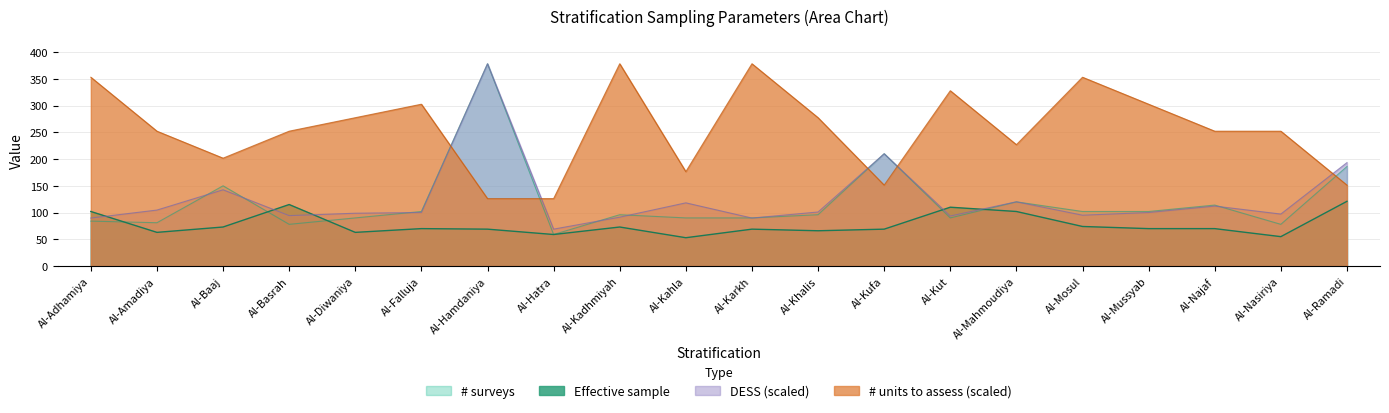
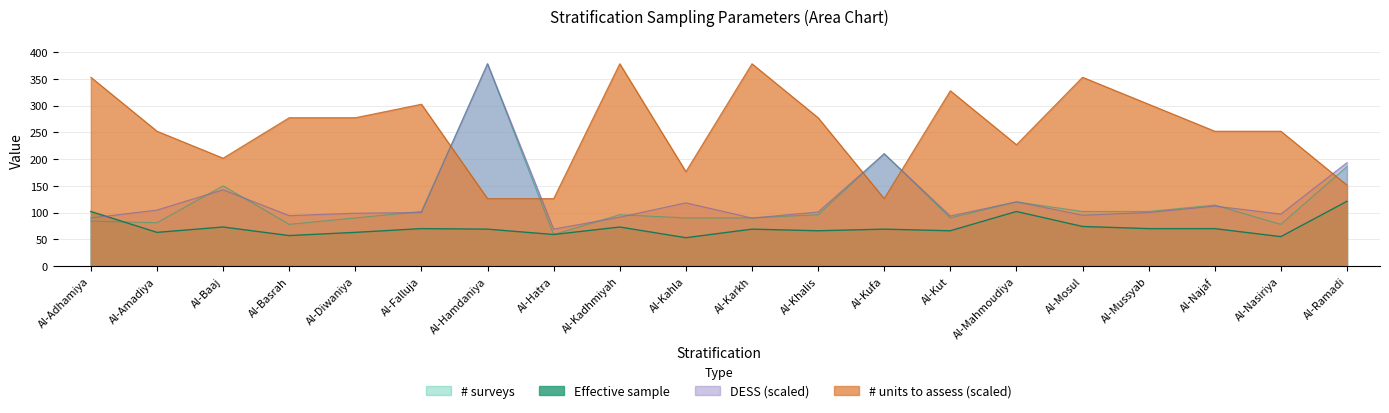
  {
    "# surveys": {
      "Al-Adhamiya": 80,
      "Al-Amadiya": 80,
      "Al-Baaj": 150,
      "Al-Basrah": 80,
      "Al-Diwaniya": 90,
      "Al-Kahla": 90,
      "Al-Khalis": 100,
      "Al-Mosul": 100,
      "Al-Nasiriya": 80,
      "Al-Ramadi": 190
    },
    "Effective sample": {
      "Al-Adhamiya": 100,
      "Al-Amadiya": 60,
      "Al-Baaj": 70,
-     "Al-Basrah": 120,
+     "Al-Basrah": 60,
      "Al-Diwaniya": 60,
      "Al-Falluja": 70,
      "Al-Hamdaniya": 70,
      "Al-Kadhmiyah": 70,
      "Al-Kahla": 50,
      "Al-Karkh": 70,
      "Al-Khalis": 70,
      "Al-Kufa": 70,
-     "Al-Kut": 110,
+     "Al-Kut": 70,
      "Al-Mahmoudiya": 100,
      "Al-Mosul": 70,
      "Al-Mussyab": 70,
      "Al-Najaf": 70,
      "Al-Nasiriya": 60,
      "Al-Ramadi": 120
    },
    "DESS (scaled)": {
      "Al-Adhamiya": 90,
      "Al-Amadiya": 100,
      "Al-Baaj": 140,
      "Al-Basrah": 90,
      "Al-Diwaniya": 100,
      "Al-Hatra": 70,
      "Al-Kahla": 120,
      "Al-Khalis": 100,
      "Al-Mosul": 100,
      "Al-Nasiriya": 100,
      "Al-Ramadi": 190
    },
    "# units to assess (scaled)": {
      "Al-Adhamiya": 350,
      "Al-Amadiya": 250,
      "Al-Baaj": 200,
-     "Al-Basrah": 250,
+     "Al-Basrah": 280,
      "Al-Diwaniya": 280,
      "Al-Falluja": 300,
      "Al-Hamdaniya": 130,
      "Al-Hatra": 130,
      "Al-Kadhmiyah": 380,
      "Al-Kahla": 180,
      "Al-Karkh": 380,
      "Al-Khalis": 280,
-     "Al-Kufa": 150,
+     "Al-Kufa": 130,
      "Al-Kut": 330,
      "Al-Mahmoudiya": 230,
      "Al-Mosul": 350,
      "Al-Mussyab": 300,
      "Al-Najaf": 250,
      "Al-Nasiriya": 250,
      "Al-Ramadi": 150
    }
  }
